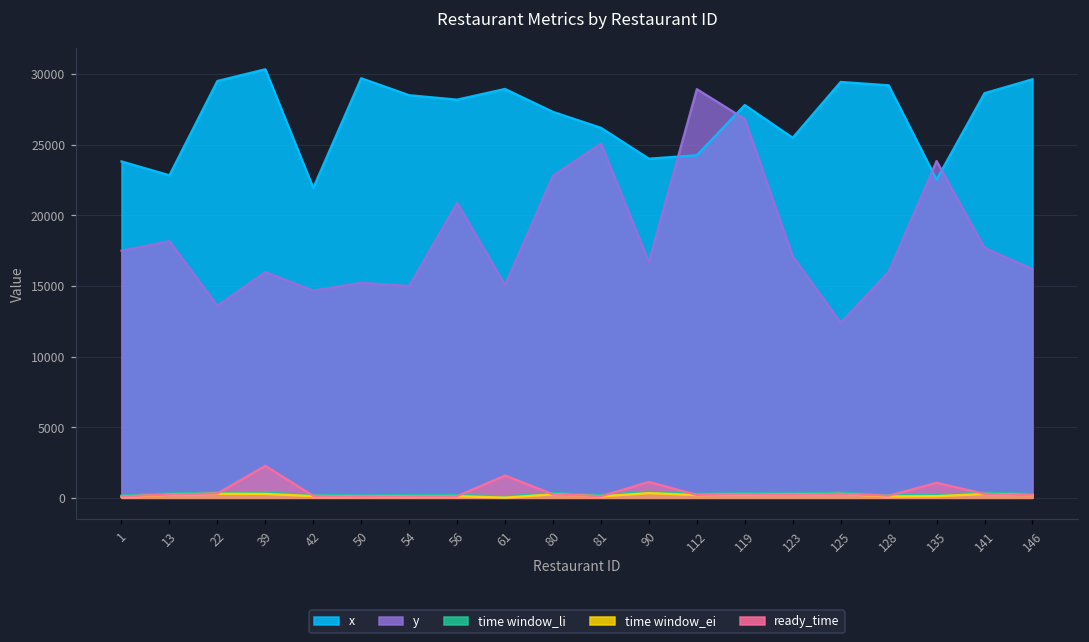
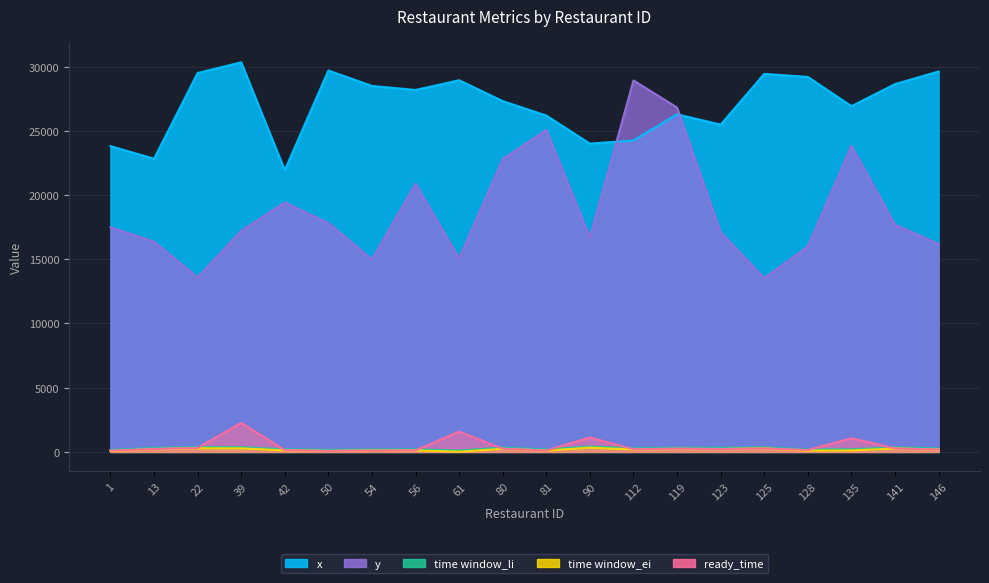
  {
    "x": {
      "1": 23800,
      "13": 22800,
      "22": 29500,
      "39": 30300,
      "42": 21900,
      "50": 29700,
      "54": 28500,
      "56": 28200,
      "61": 28900,
      "80": 27300,
      "81": 26200,
      "90": 24000,
      "112": 24200,
-     "119": 27800,
+     "119": 26300,
      "123": 25500,
      "125": 29400,
      "128": 29200,
-     "135": 22500,
+     "135": 26900,
      "141": 28600,
      "146": 29600
    },
    "y": {
      "1": 17500,
-     "13": 18200,
+     "13": 16400,
      "22": 13600,
-     "39": 16000,
-     "42": 14700,
-     "50": 15200,
+     "39": 17200,
+     "42": 19400,
+     "50": 17800,
      "54": 15000,
      "56": 20900,
      "61": 15100,
      "80": 22800,
      "81": 25100,
      "90": 16700,
      "112": 28900,
      "119": 26800,
      "123": 17100,
-     "125": 12400,
+     "125": 13500,
      "128": 16000,
      "135": 23800,
      "141": 17700,
      "146": 16200
    },
    "ready_time": {
      "39": 2300,
      "61": 1600,
      "90": 1100,
      "135": 1100
    }
  }
